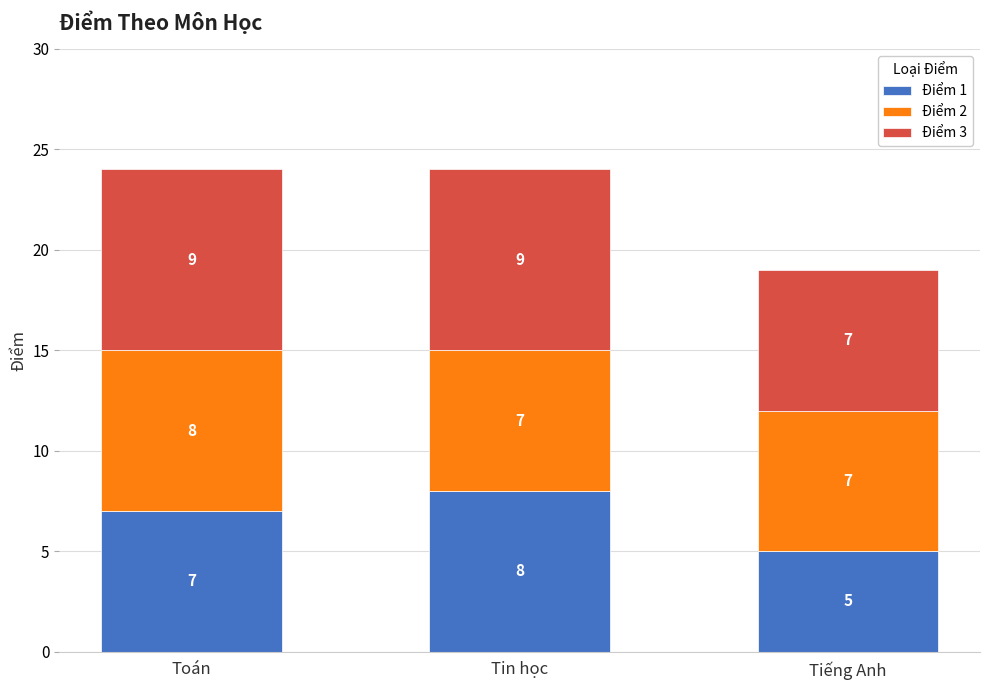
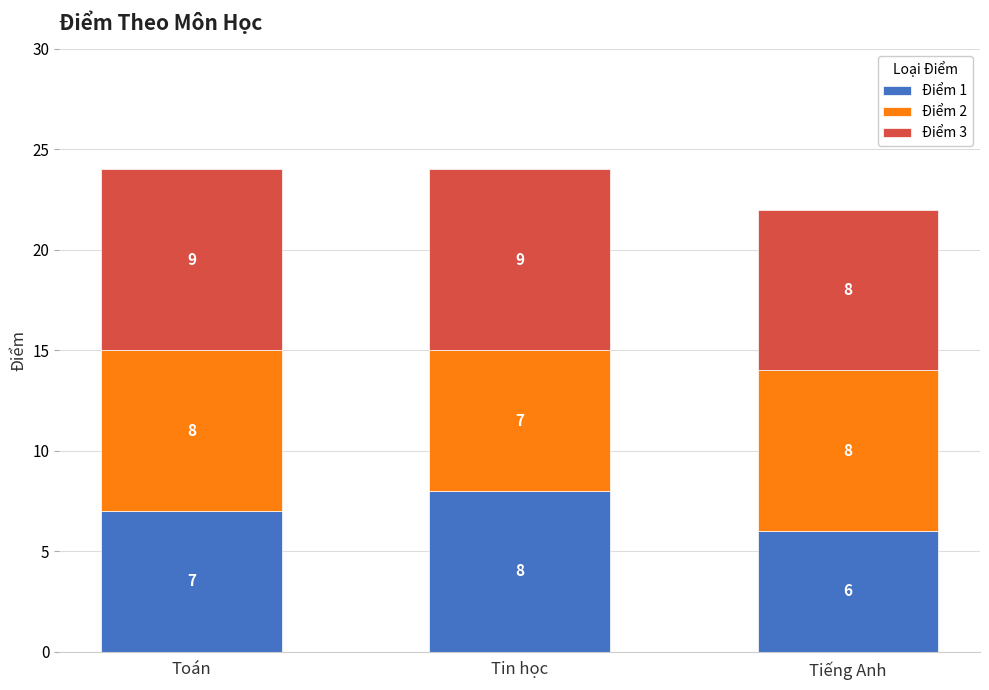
  {
    "Điểm 1": {
      "Toán": 7,
      "Tin học": 8,
-     "Tiếng Anh": 5
+     "Tiếng Anh": 6
    },
    "Điểm 2": {
      "Toán": 8,
      "Tin học": 7,
-     "Tiếng Anh": 7
+     "Tiếng Anh": 8
    },
    "Điểm 3": {
      "Toán": 9,
      "Tin học": 9,
-     "Tiếng Anh": 7
+     "Tiếng Anh": 8
    }
  }
